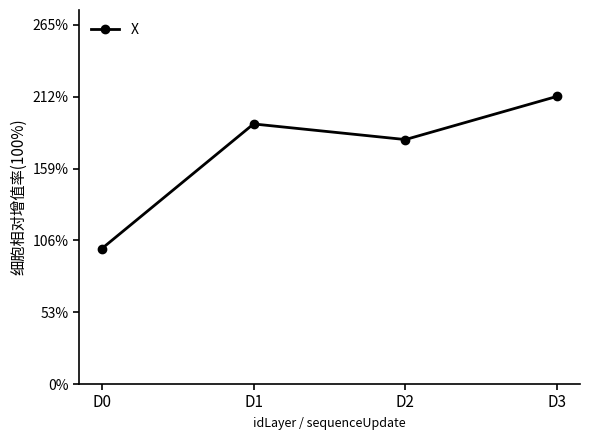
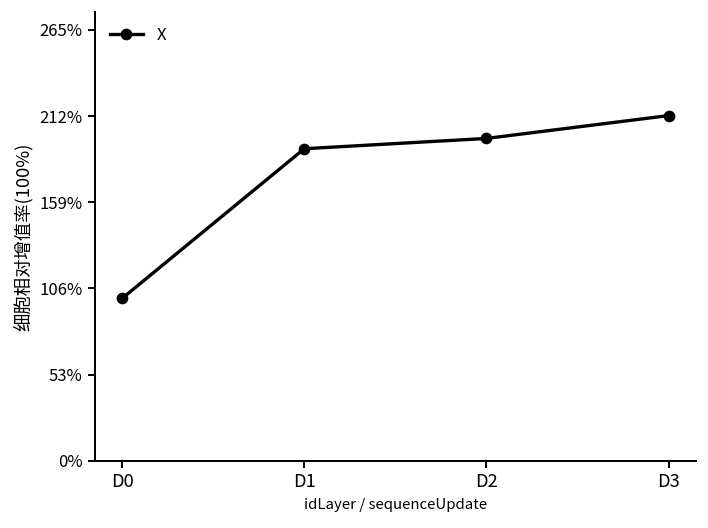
  {
    "D0": "100%",
    "D1": "192%",
-   "D2": "180%",
+   "D2": "198%",
    "D3": "212%"
  }
